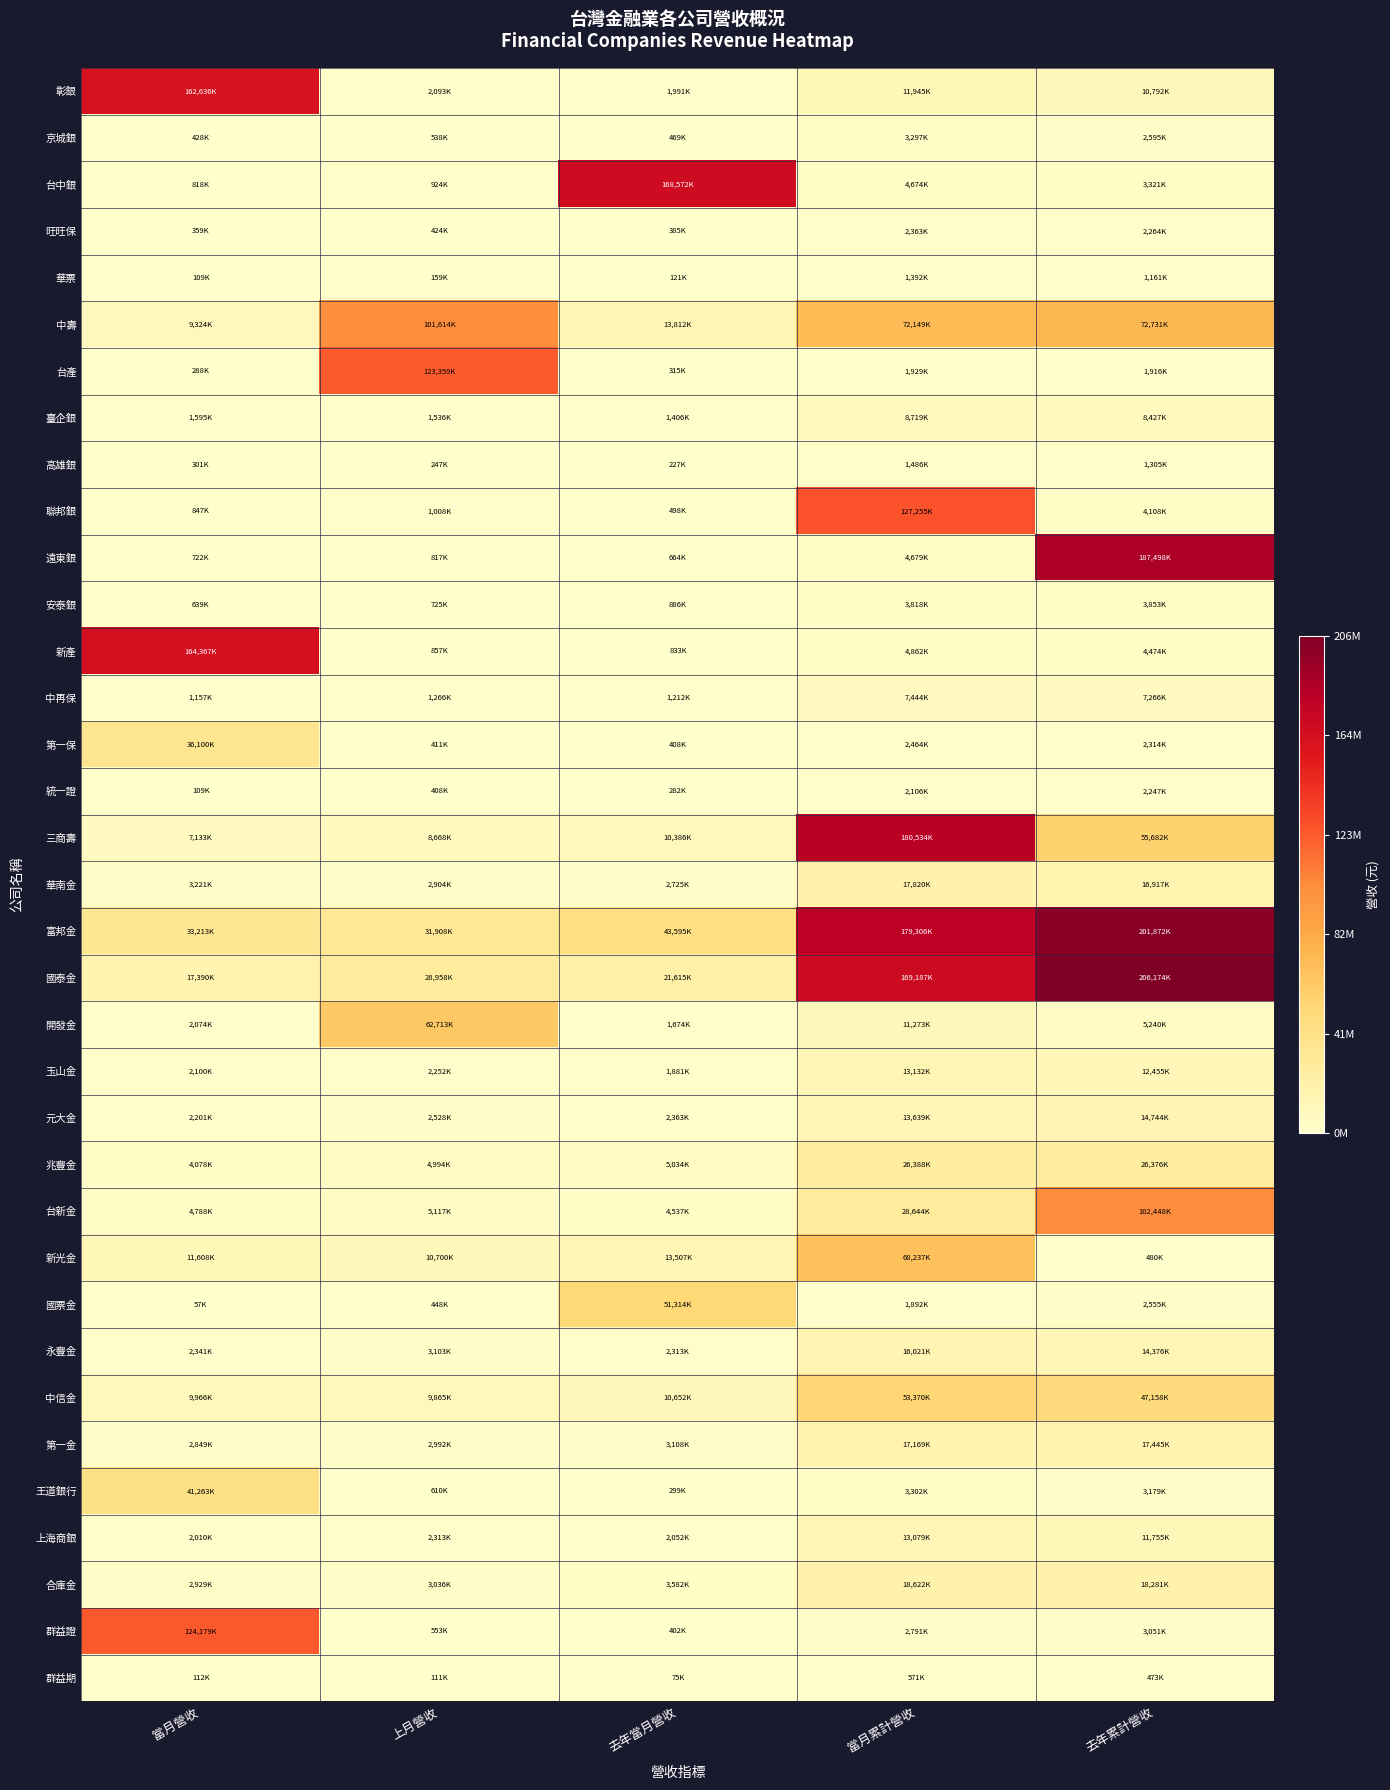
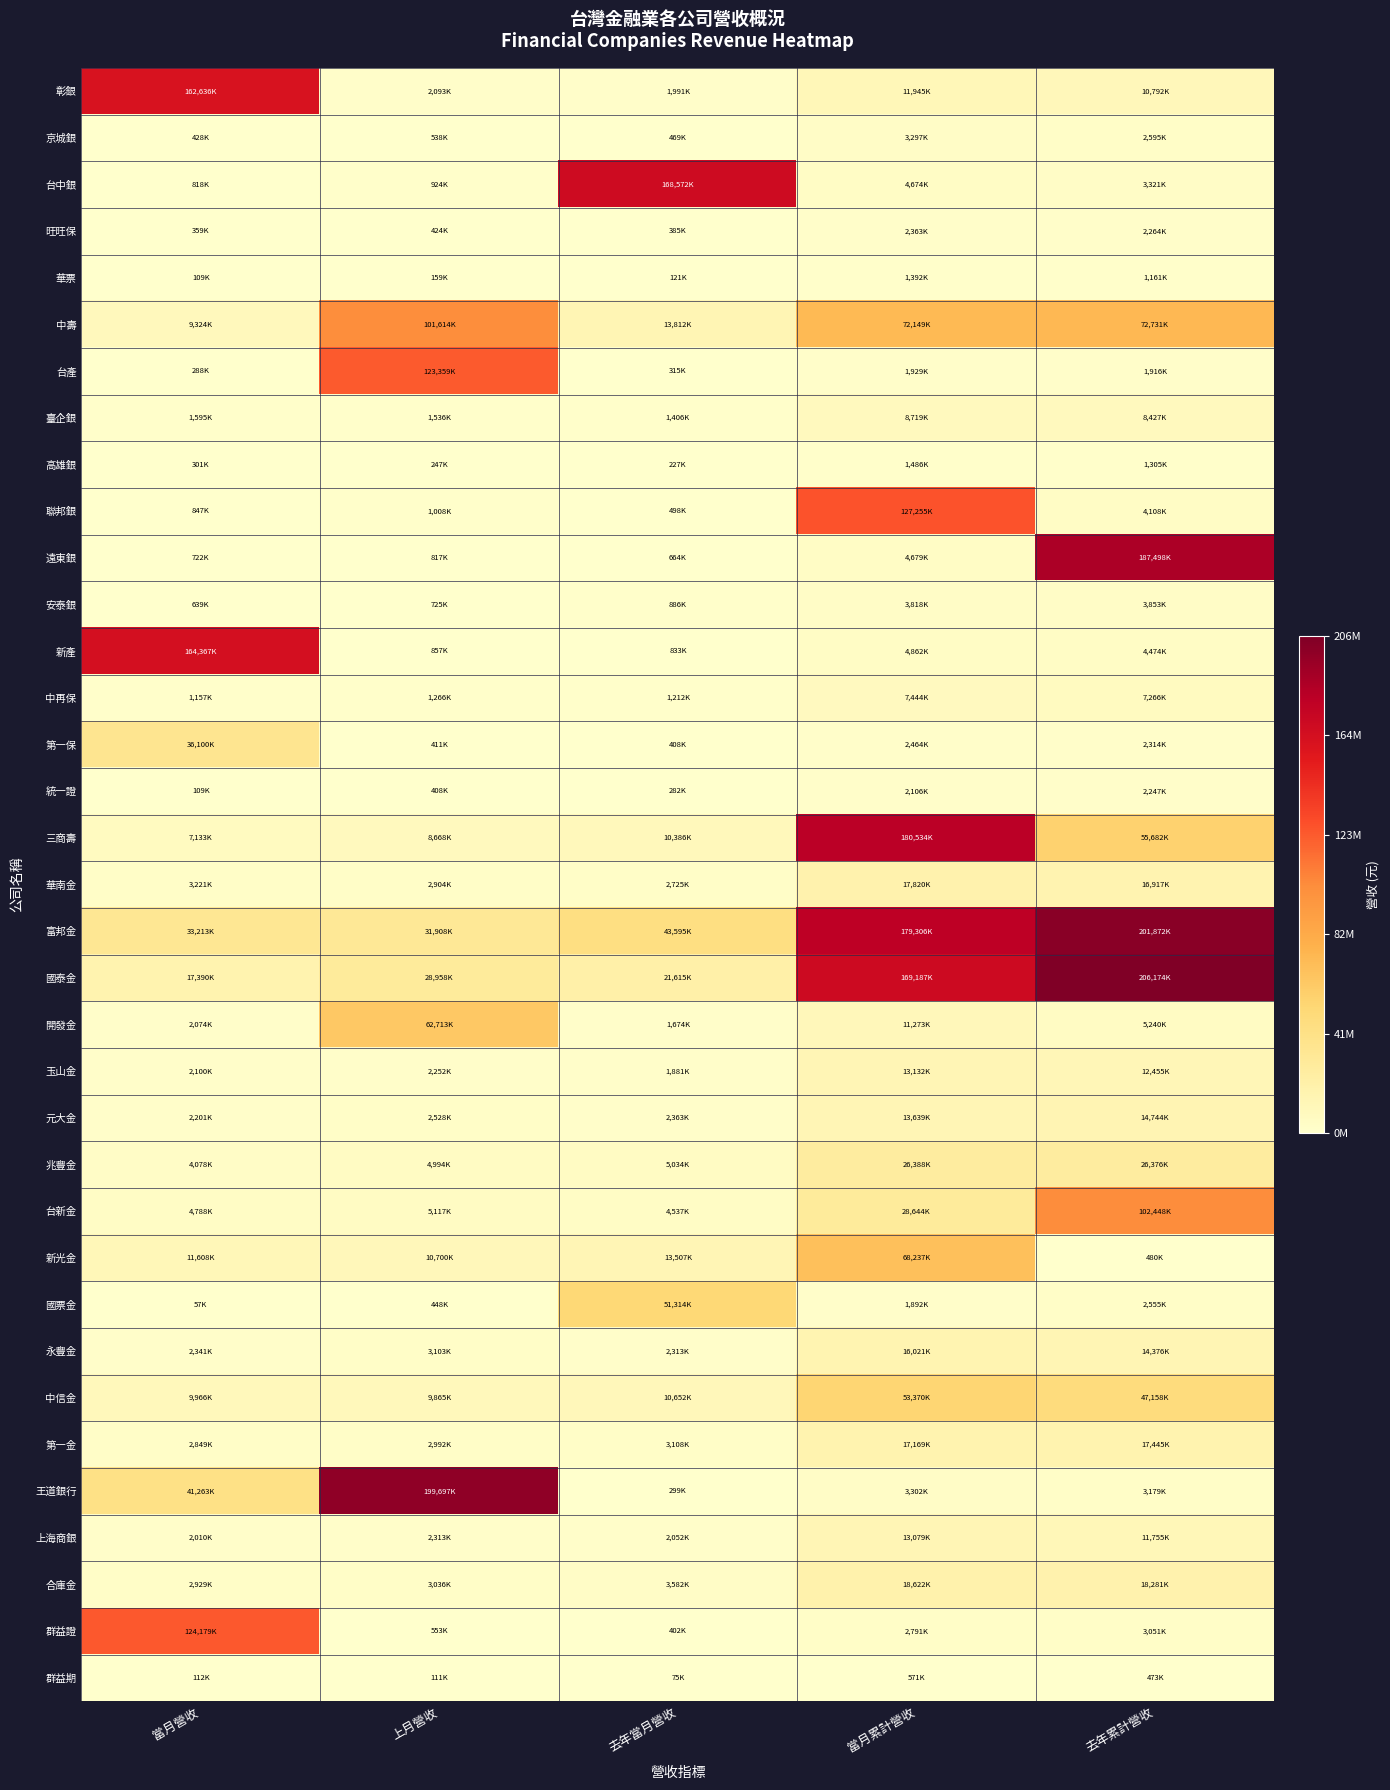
  {
    "彰銀": {
      "當月營收": "162,636K",
      "上月營收": "2,093K",
      "去年當月營收": "1,991K",
      "當月累計營收": "11,945K",
      "去年累計營收": "10,792K"
    },
    "京城銀": {
      "當月營收": "428K",
      "上月營收": "538K",
      "去年當月營收": "469K",
      "當月累計營收": "3,297K",
      "去年累計營收": "2,595K"
    },
    "台中銀": {
      "當月營收": "818K",
      "上月營收": "924K",
      "去年當月營收": "168,572K",
      "當月累計營收": "4,674K",
      "去年累計營收": "3,321K"
    },
    "旺旺保": {
      "當月營收": "359K",
      "上月營收": "424K",
      "去年當月營收": "385K",
      "當月累計營收": "2,363K",
      "去年累計營收": "2,264K"
    },
    "華票": {
      "當月營收": "109K",
      "上月營收": "159K",
      "去年當月營收": "121K",
      "當月累計營收": "1,392K",
      "去年累計營收": "1,161K"
    },
    "中壽": {
      "當月營收": "9,324K",
      "上月營收": "101,614K",
      "去年當月營收": "13,812K",
      "當月累計營收": "72,149K",
      "去年累計營收": "72,731K"
    },
    "台產": {
      "當月營收": "288K",
      "上月營收": "123,359K",
      "去年當月營收": "315K",
      "當月累計營收": "1,929K",
      "去年累計營收": "1,916K"
    },
    "臺企銀": {
      "當月營收": "1,595K",
      "上月營收": "1,536K",
      "去年當月營收": "1,406K",
      "當月累計營收": "8,719K",
      "去年累計營收": "8,427K"
    },
    "高雄銀": {
      "當月營收": "301K",
      "上月營收": "247K",
      "去年當月營收": "227K",
      "當月累計營收": "1,486K",
      "去年累計營收": "1,305K"
    },
    "聯邦銀": {
      "當月營收": "847K",
      "上月營收": "1,008K",
      "去年當月營收": "498K",
      "當月累計營收": "127,255K",
      "去年累計營收": "4,108K"
    },
    "遠東銀": {
      "當月營收": "722K",
      "上月營收": "817K",
      "去年當月營收": "664K",
      "當月累計營收": "4,679K",
      "去年累計營收": "187,498K"
    },
    "安泰銀": {
      "當月營收": "639K",
      "上月營收": "725K",
      "去年當月營收": "886K",
      "當月累計營收": "3,818K",
      "去年累計營收": "3,853K"
    },
    "新產": {
      "當月營收": "164,367K",
      "上月營收": "857K",
      "去年當月營收": "833K",
      "當月累計營收": "4,862K",
      "去年累計營收": "4,474K"
    },
    "中再保": {
      "當月營收": "1,157K",
      "上月營收": "1,266K",
      "去年當月營收": "1,212K",
      "當月累計營收": "7,444K",
      "去年累計營收": "7,266K"
    },
    "第一保": {
      "當月營收": "36,100K",
      "上月營收": "411K",
      "去年當月營收": "408K",
      "當月累計營收": "2,464K",
      "去年累計營收": "2,314K"
    },
    "統一證": {
      "當月營收": "109K",
      "上月營收": "408K",
      "去年當月營收": "282K",
      "當月累計營收": "2,106K",
      "去年累計營收": "2,247K"
    },
    "三商壽": {
      "當月營收": "7,133K",
      "上月營收": "8,668K",
      "去年當月營收": "10,386K",
      "當月累計營收": "180,534K",
      "去年累計營收": "55,682K"
    },
    "華南金": {
      "當月營收": "3,221K",
      "上月營收": "2,904K",
      "去年當月營收": "2,725K",
      "當月累計營收": "17,820K",
      "去年累計營收": "16,917K"
    },
    "富邦金": {
      "當月營收": "33,213K",
      "上月營收": "31,908K",
      "去年當月營收": "43,595K",
      "當月累計營收": "179,306K",
      "去年累計營收": "201,872K"
    },
    "國泰金": {
      "當月營收": "17,390K",
      "上月營收": "28,958K",
      "去年當月營收": "21,615K",
      "當月累計營收": "169,187K",
      "去年累計營收": "206,174K"
    },
    "開發金": {
      "當月營收": "2,074K",
      "上月營收": "62,713K",
      "去年當月營收": "1,674K",
      "當月累計營收": "11,273K",
      "去年累計營收": "5,240K"
    },
    "玉山金": {
      "當月營收": "2,100K",
      "上月營收": "2,252K",
      "去年當月營收": "1,881K",
      "當月累計營收": "13,132K",
      "去年累計營收": "12,455K"
    },
    "元大金": {
      "當月營收": "2,201K",
      "上月營收": "2,528K",
      "去年當月營收": "2,363K",
      "當月累計營收": "13,639K",
      "去年累計營收": "14,744K"
    },
    "兆豐金": {
      "當月營收": "4,078K",
      "上月營收": "4,994K",
      "去年當月營收": "5,034K",
      "當月累計營收": "26,388K",
      "去年累計營收": "26,376K"
    },
    "台新金": {
      "當月營收": "4,788K",
      "上月營收": "5,117K",
      "去年當月營收": "4,537K",
      "當月累計營收": "28,644K",
      "去年累計營收": "102,448K"
    },
    "新光金": {
      "當月營收": "11,608K",
      "上月營收": "10,700K",
      "去年當月營收": "13,507K",
      "當月累計營收": "68,237K",
      "去年累計營收": "480K"
    },
    "國票金": {
      "當月營收": "57K",
      "上月營收": "448K",
      "去年當月營收": "51,314K",
      "當月累計營收": "1,892K",
      "去年累計營收": "2,555K"
    },
    "永豐金": {
      "當月營收": "2,341K",
      "上月營收": "3,103K",
      "去年當月營收": "2,313K",
      "當月累計營收": "16,021K",
      "去年累計營收": "14,376K"
    },
    "中信金": {
      "當月營收": "9,966K",
      "上月營收": "9,865K",
      "去年當月營收": "10,652K",
      "當月累計營收": "53,370K",
      "去年累計營收": "47,158K"
    },
    "第一金": {
      "當月營收": "2,849K",
      "上月營收": "2,992K",
      "去年當月營收": "3,108K",
      "當月累計營收": "17,169K",
      "去年累計營收": "17,445K"
    },
    "王道銀行": {
      "當月營收": "41,263K",
-     "上月營收": "610K",
+     "上月營收": "199,697K",
      "去年當月營收": "299K",
      "當月累計營收": "3,302K",
      "去年累計營收": "3,179K"
    },
    "上海商銀": {
      "當月營收": "2,010K",
      "上月營收": "2,313K",
      "去年當月營收": "2,052K",
      "當月累計營收": "13,079K",
      "去年累計營收": "11,755K"
    },
    "合庫金": {
      "當月營收": "2,929K",
      "上月營收": "3,036K",
      "去年當月營收": "3,582K",
      "當月累計營收": "18,622K",
      "去年累計營收": "18,281K"
    },
    "群益證": {
      "當月營收": "124,179K",
      "上月營收": "553K",
      "去年當月營收": "402K",
      "當月累計營收": "2,791K",
      "去年累計營收": "3,051K"
    },
    "群益期": {
      "當月營收": "112K",
      "上月營收": "111K",
      "去年當月營收": "75K",
      "當月累計營收": "571K",
      "去年累計營收": "473K"
    }
  }
